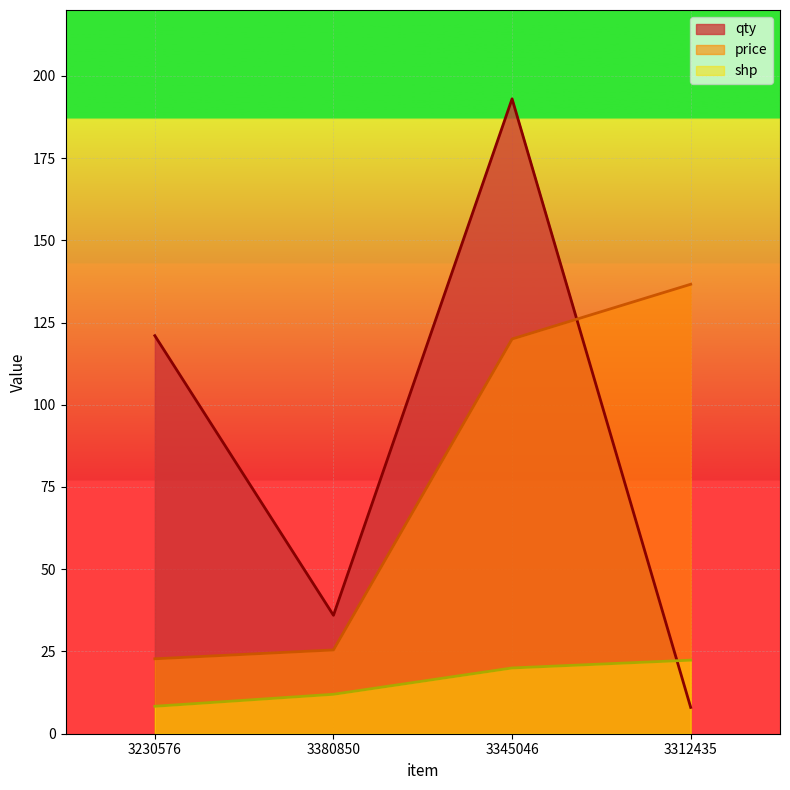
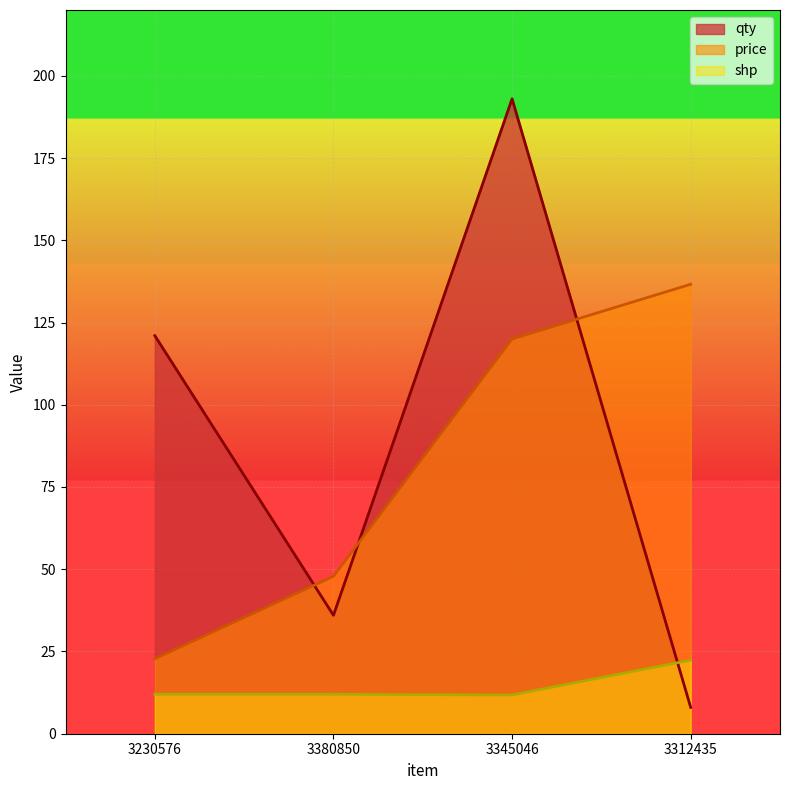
  {
    "qty": {
      "3230576": 121,
      "3380850": 36,
      "3345046": 193,
      "3312435": 8
    },
    "price": {
      "3230576": 23,
-     "3380850": 25,
+     "3380850": 48,
      "3345046": 120,
      "3312435": 137
    },
    "shp": {
-     "3230576": 8,
+     "3230576": 12,
      "3380850": 12,
-     "3345046": 20,
+     "3345046": 12,
      "3312435": 22
    }
  }
